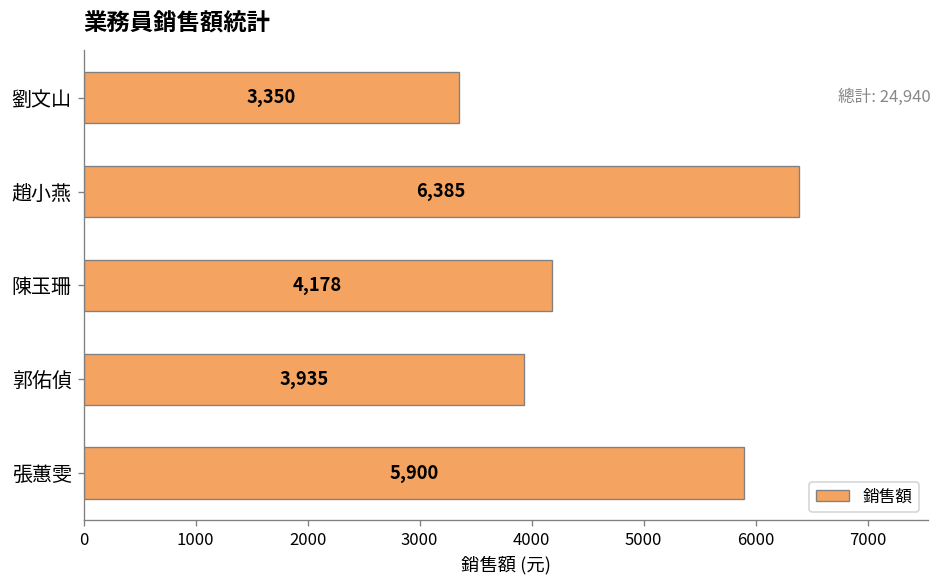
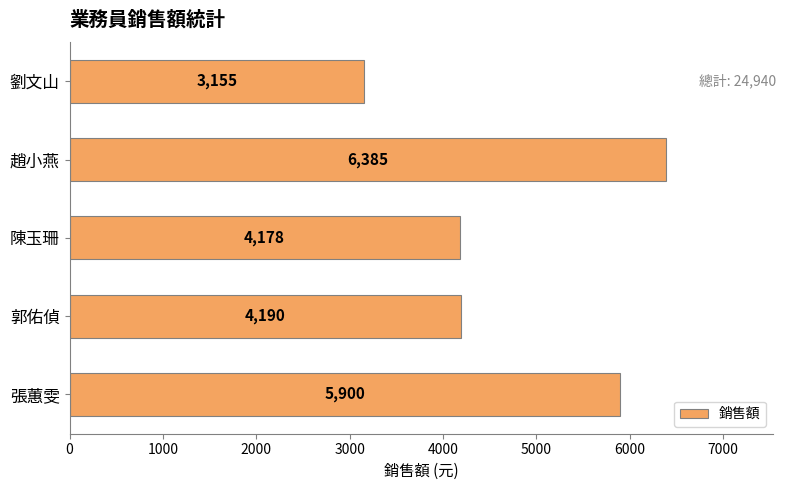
  {
-   "劉文山": "3,350",
+   "劉文山": "3,155",
    "趙小燕": "6,385",
    "陳玉珊": "4,178",
-   "郭佑偵": "3,935",
+   "郭佑偵": "4,190",
    "張蕙雯": "5,900"
  }
